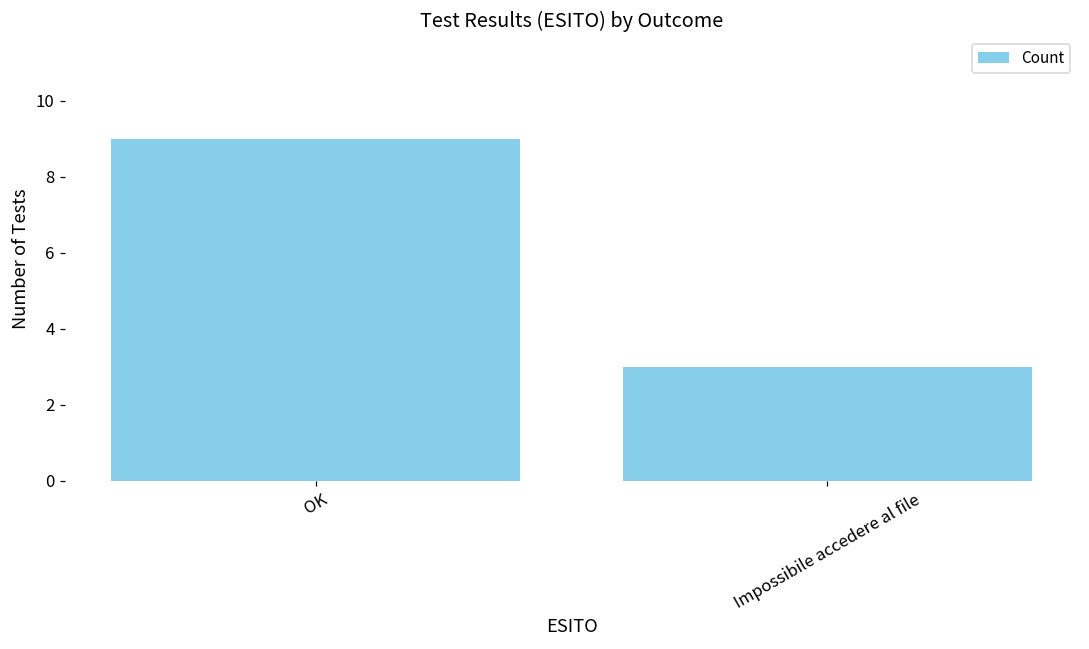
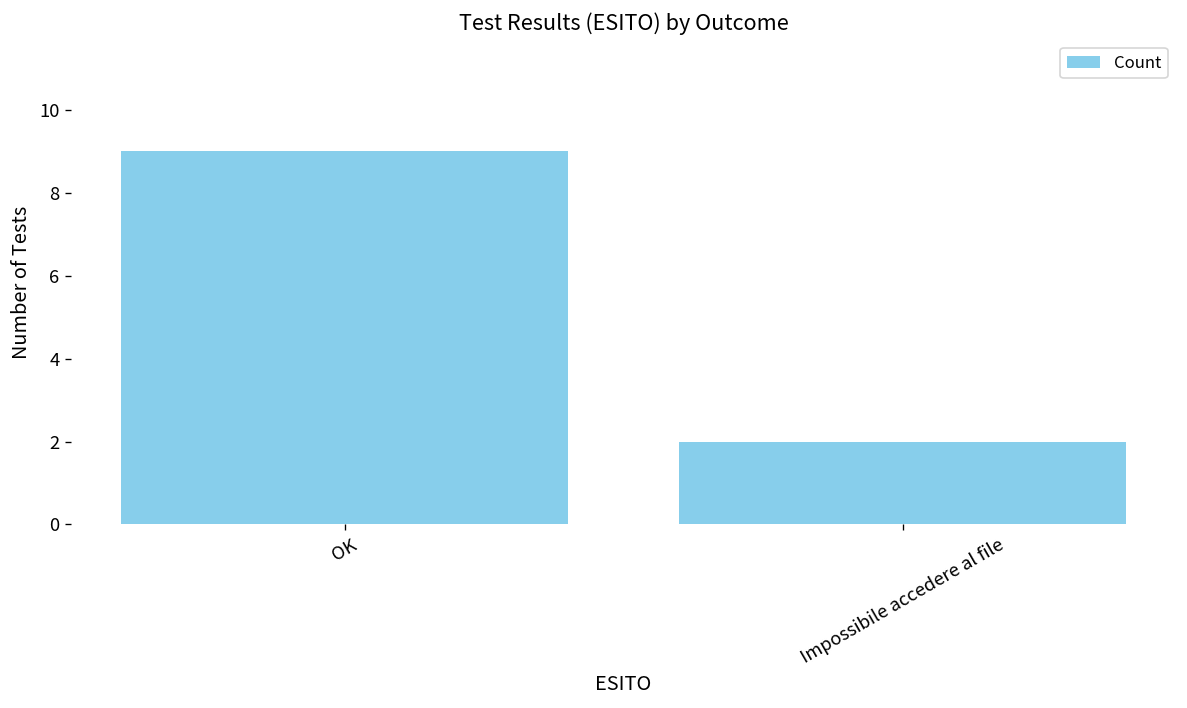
  {
    "OK": 9,
-   "Impossibile accedere al file": 3
+   "Impossibile accedere al file": 2
  }
